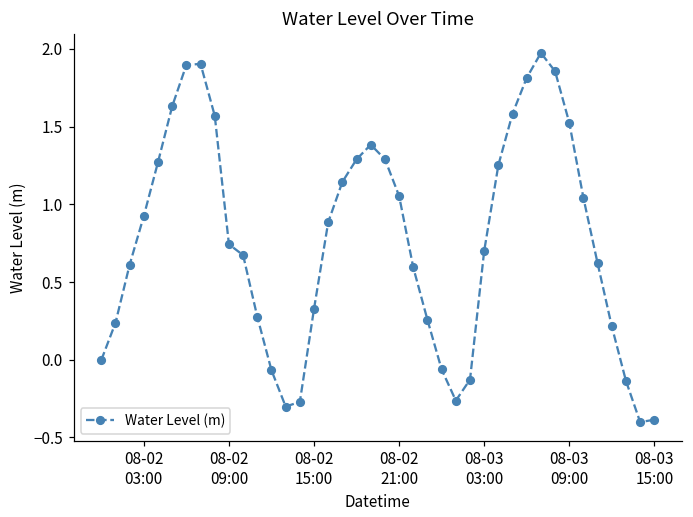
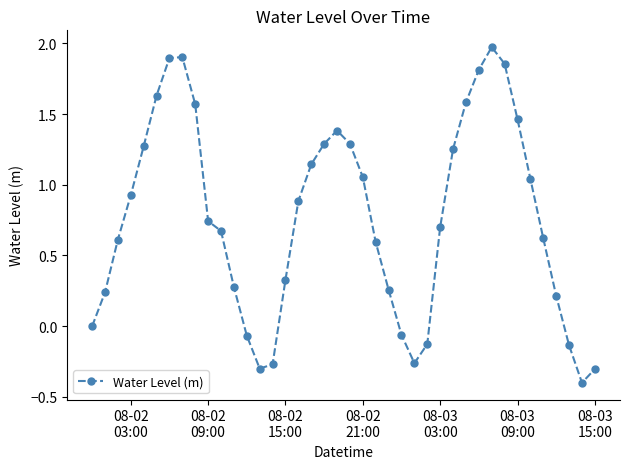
  {
    "08-02 03:00": 0.93,
    "08-02 09:00": 0.74,
    "08-02 15:00": 0.33,
    "08-02 21:00": 1.05,
    "08-03 03:00": 0.70,
-   "08-03 09:00": 1.53,
-   "08-03 15:00": -0.39
+   "08-03 09:00": 1.46,
+   "08-03 15:00": -0.30
  }
